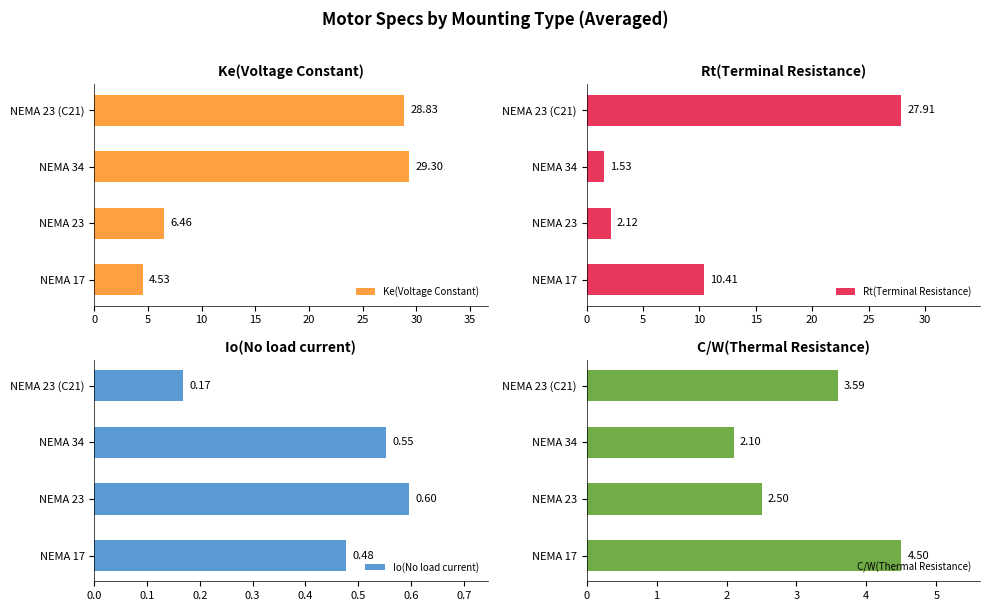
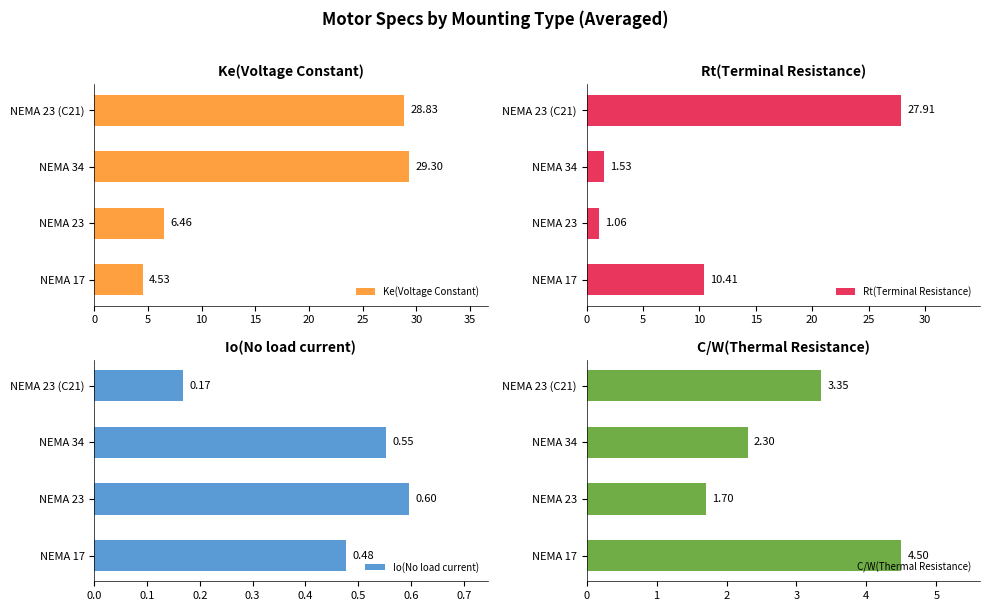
  {
    "Ke(Voltage Constant)": {
      "NEMA 23 (C21)": 28.83,
      "NEMA 34": 29.30,
      "NEMA 23": 6.46,
      "NEMA 17": 4.53
    },
    "Rt(Terminal Resistance)": {
      "NEMA 23 (C21)": 27.91,
      "NEMA 34": 1.53,
-     "NEMA 23": 2.12,
+     "NEMA 23": 1.06,
      "NEMA 17": 10.41
    },
    "Io(No load current)": {
      "NEMA 23 (C21)": 0.17,
      "NEMA 34": 0.55,
      "NEMA 23": 0.60,
      "NEMA 17": 0.48
    },
    "C/W(Thermal Resistance)": {
-     "NEMA 23 (C21)": 3.59,
-     "NEMA 34": 2.10,
-     "NEMA 23": 2.50,
+     "NEMA 23 (C21)": 3.35,
+     "NEMA 34": 2.30,
+     "NEMA 23": 1.70,
      "NEMA 17": 4.50
    }
  }
